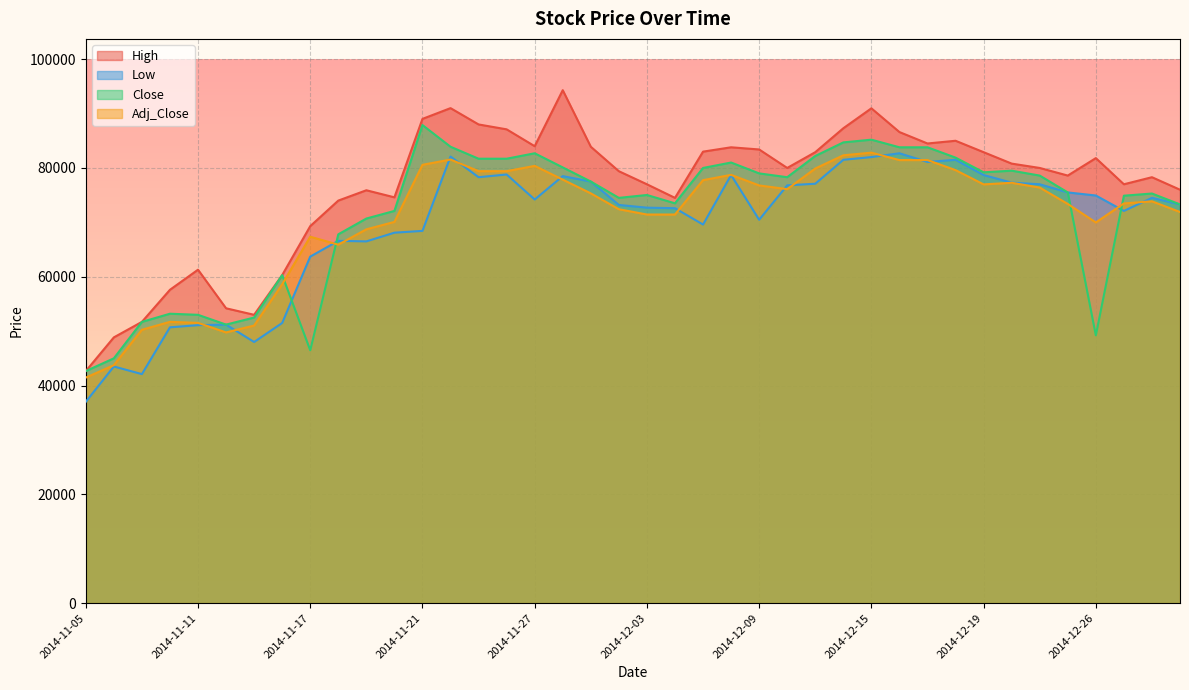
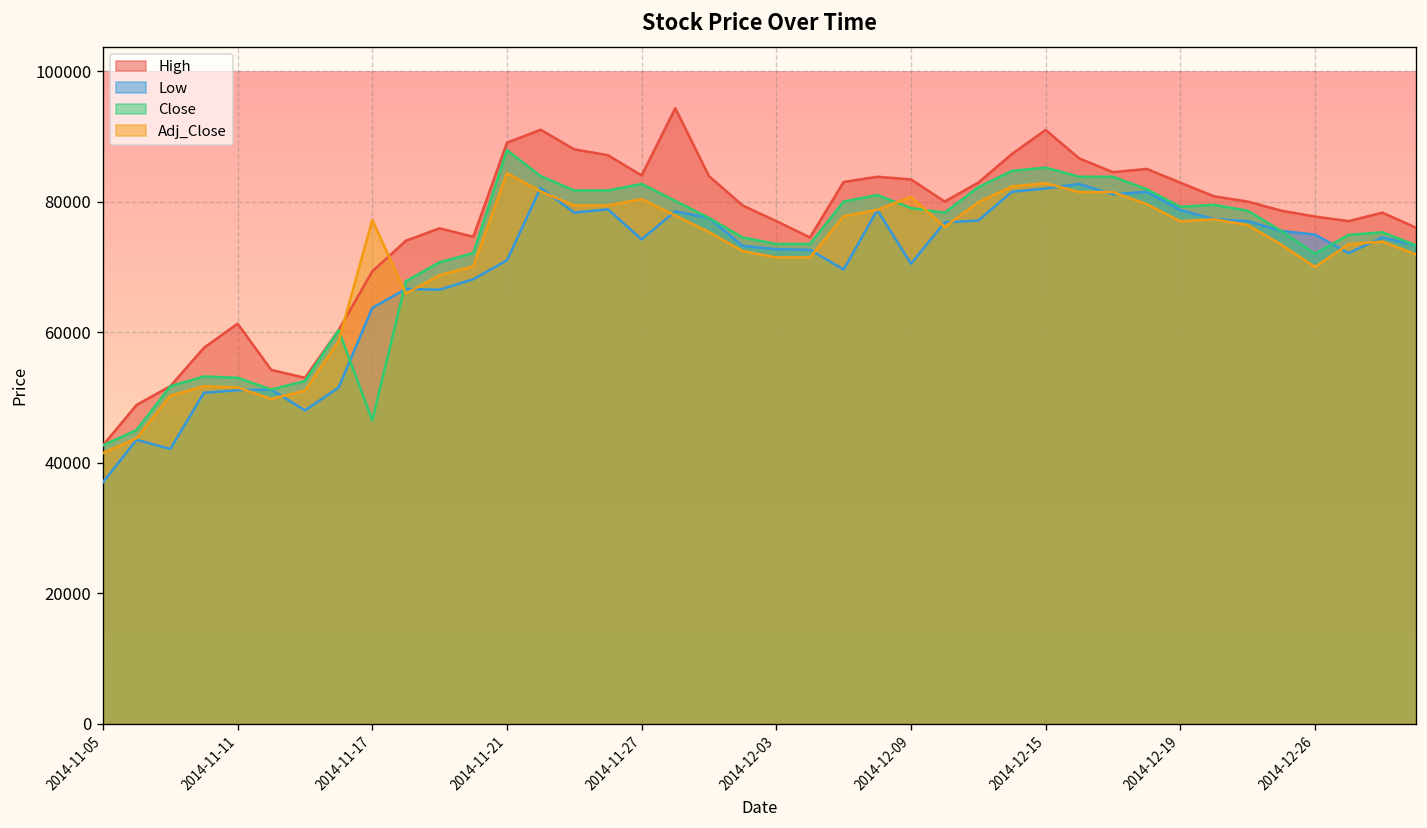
  {
    "High": {
      "2014-11-11": 61000,
      "2014-11-17": 69000,
      "2014-11-21": 89000,
      "2014-11-27": 84000,
      "2014-12-03": 77000,
      "2014-12-09": 83000,
      "2014-12-15": 91000,
      "2014-12-19": 83000,
-     "2014-12-26": 82000
+     "2014-12-26": 78000
    },
    "Low": {
      "2014-11-05": 37000,
      "2014-11-17": 64000,
-     "2014-11-21": 68000,
+     "2014-11-21": 71000,
      "2014-11-27": 74000,
      "2014-12-03": 73000,
      "2014-12-09": 70000,
      "2014-12-15": 82000,
      "2014-12-19": 79000,
      "2014-12-26": 75000
    },
    "Close": {
      "2014-11-11": 53000,
      "2014-11-17": 46000,
      "2014-11-21": 88000,
      "2014-11-27": 83000,
-     "2014-12-03": 75000,
+     "2014-12-03": 74000,
      "2014-12-09": 79000,
      "2014-12-15": 85000,
      "2014-12-19": 79000,
-     "2014-12-26": 49000
+     "2014-12-26": 72000
    },
    "Adj_Close": {
      "2014-11-05": 41000,
-     "2014-11-17": 67000,
-     "2014-11-21": 81000,
+     "2014-11-17": 77000,
+     "2014-11-21": 84000,
      "2014-11-27": 80000,
      "2014-12-03": 71000,
-     "2014-12-09": 77000,
+     "2014-12-09": 81000,
      "2014-12-15": 83000,
      "2014-12-19": 77000,
      "2014-12-26": 70000
    }
  }
